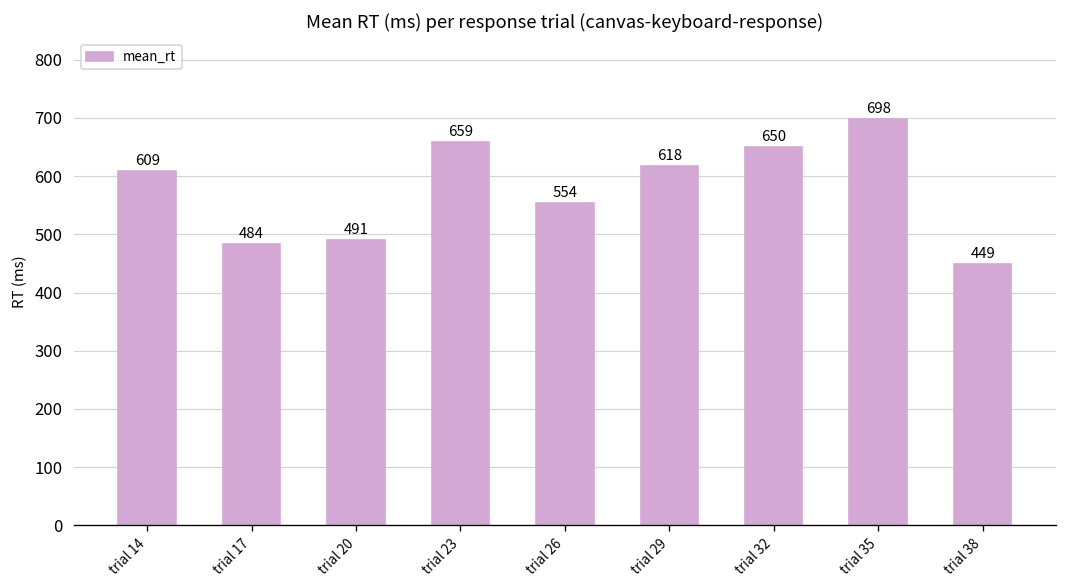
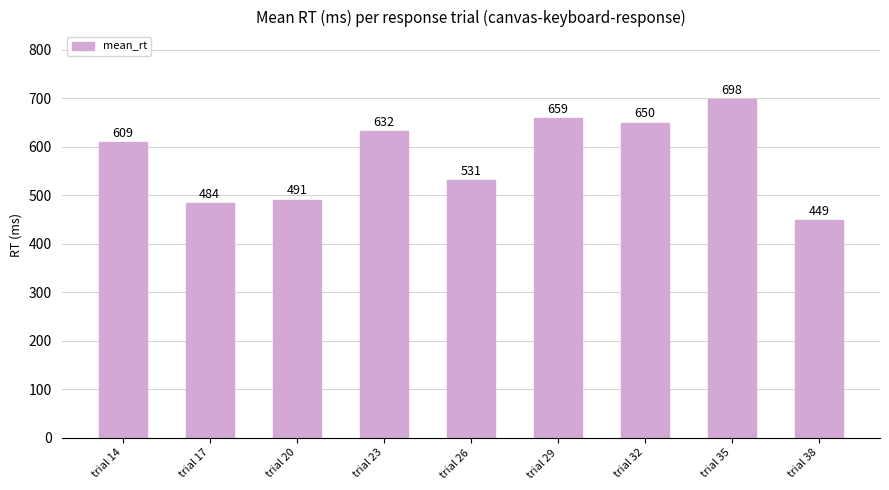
  {
    "trial 14": 609,
    "trial 17": 484,
    "trial 20": 491,
-   "trial 23": 659,
-   "trial 26": 554,
-   "trial 29": 618,
+   "trial 23": 632,
+   "trial 26": 531,
+   "trial 29": 659,
    "trial 32": 650,
    "trial 35": 698,
    "trial 38": 449
  }
